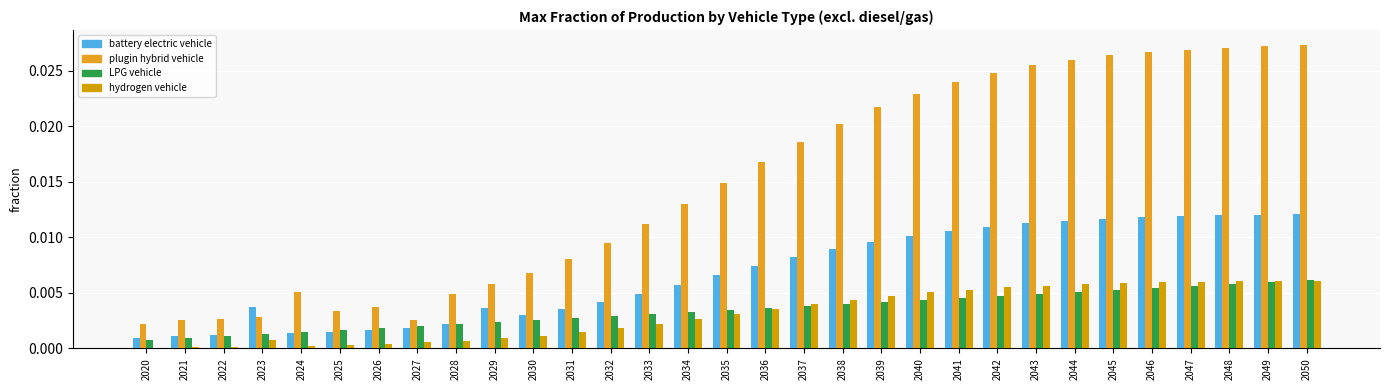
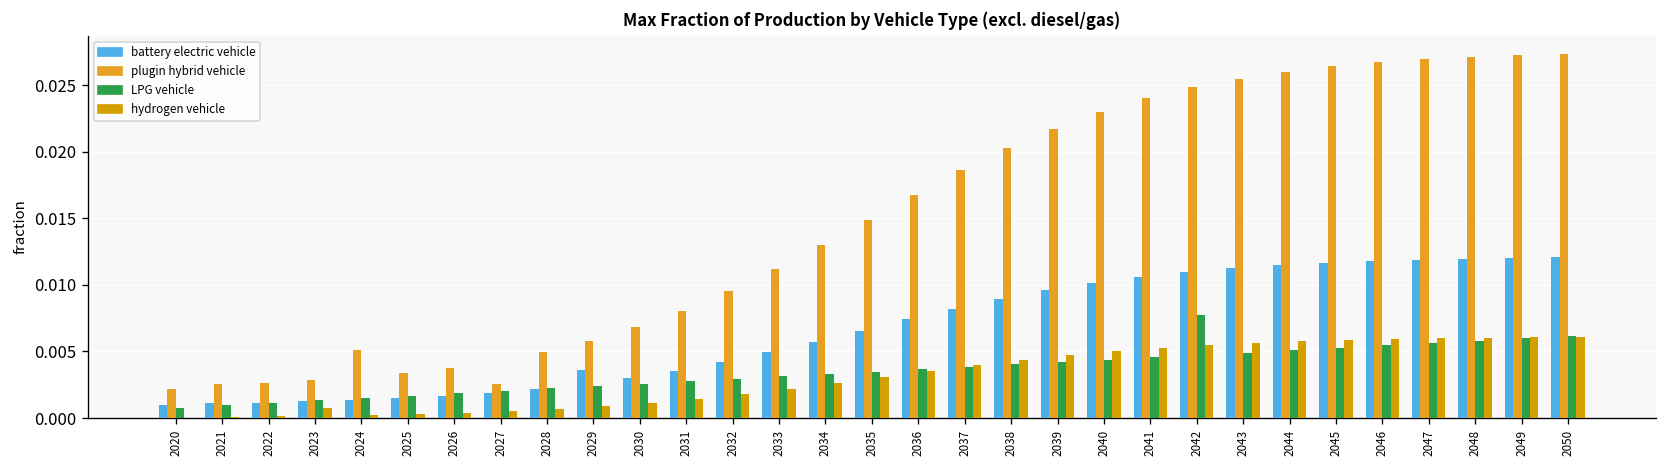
  {
    "battery electric vehicle": {
      "2020": 0.0009,
      "2021": 0.0011,
      "2022": 0.0012,
-     "2023": 0.0037,
+     "2023": 0.0012,
      "2024": 0.0013,
      "2025": 0.0015,
      "2026": 0.0017,
      "2027": 0.0019,
      "2028": 0.0022,
      "2029": 0.0036,
      "2030": 0.0030,
      "2031": 0.0036,
      "2032": 0.0042,
      "2033": 0.0049,
      "2034": 0.0057,
      "2035": 0.0066,
      "2036": 0.0074,
      "2037": 0.0082,
      "2038": 0.0089,
      "2039": 0.0096,
      "2040": 0.0101,
      "2041": 0.0106,
      "2042": 0.0110,
      "2043": 0.0113,
      "2044": 0.0115,
      "2045": 0.0117,
      "2046": 0.0118,
      "2047": 0.0119,
      "2048": 0.0120,
      "2049": 0.0120,
      "2050": 0.0121
    },
    "LPG vehicle": {
      "2020": 0.0008,
      "2021": 0.0010,
      "2022": 0.0012,
      "2023": 0.0013,
      "2024": 0.0015,
      "2025": 0.0017,
      "2026": 0.0019,
      "2027": 0.0020,
      "2028": 0.0022,
      "2029": 0.0024,
      "2030": 0.0026,
      "2031": 0.0028,
      "2032": 0.0029,
      "2033": 0.0031,
      "2034": 0.0033,
      "2035": 0.0035,
      "2036": 0.0037,
      "2037": 0.0038,
      "2038": 0.0040,
      "2039": 0.0042,
      "2040": 0.0044,
      "2041": 0.0046,
-     "2042": 0.0047,
+     "2042": 0.0077,
      "2043": 0.0049,
      "2044": 0.0051,
      "2045": 0.0053,
      "2046": 0.0055,
      "2047": 0.0056,
      "2048": 0.0058,
      "2049": 0.0060,
      "2050": 0.0062
    }
  }
